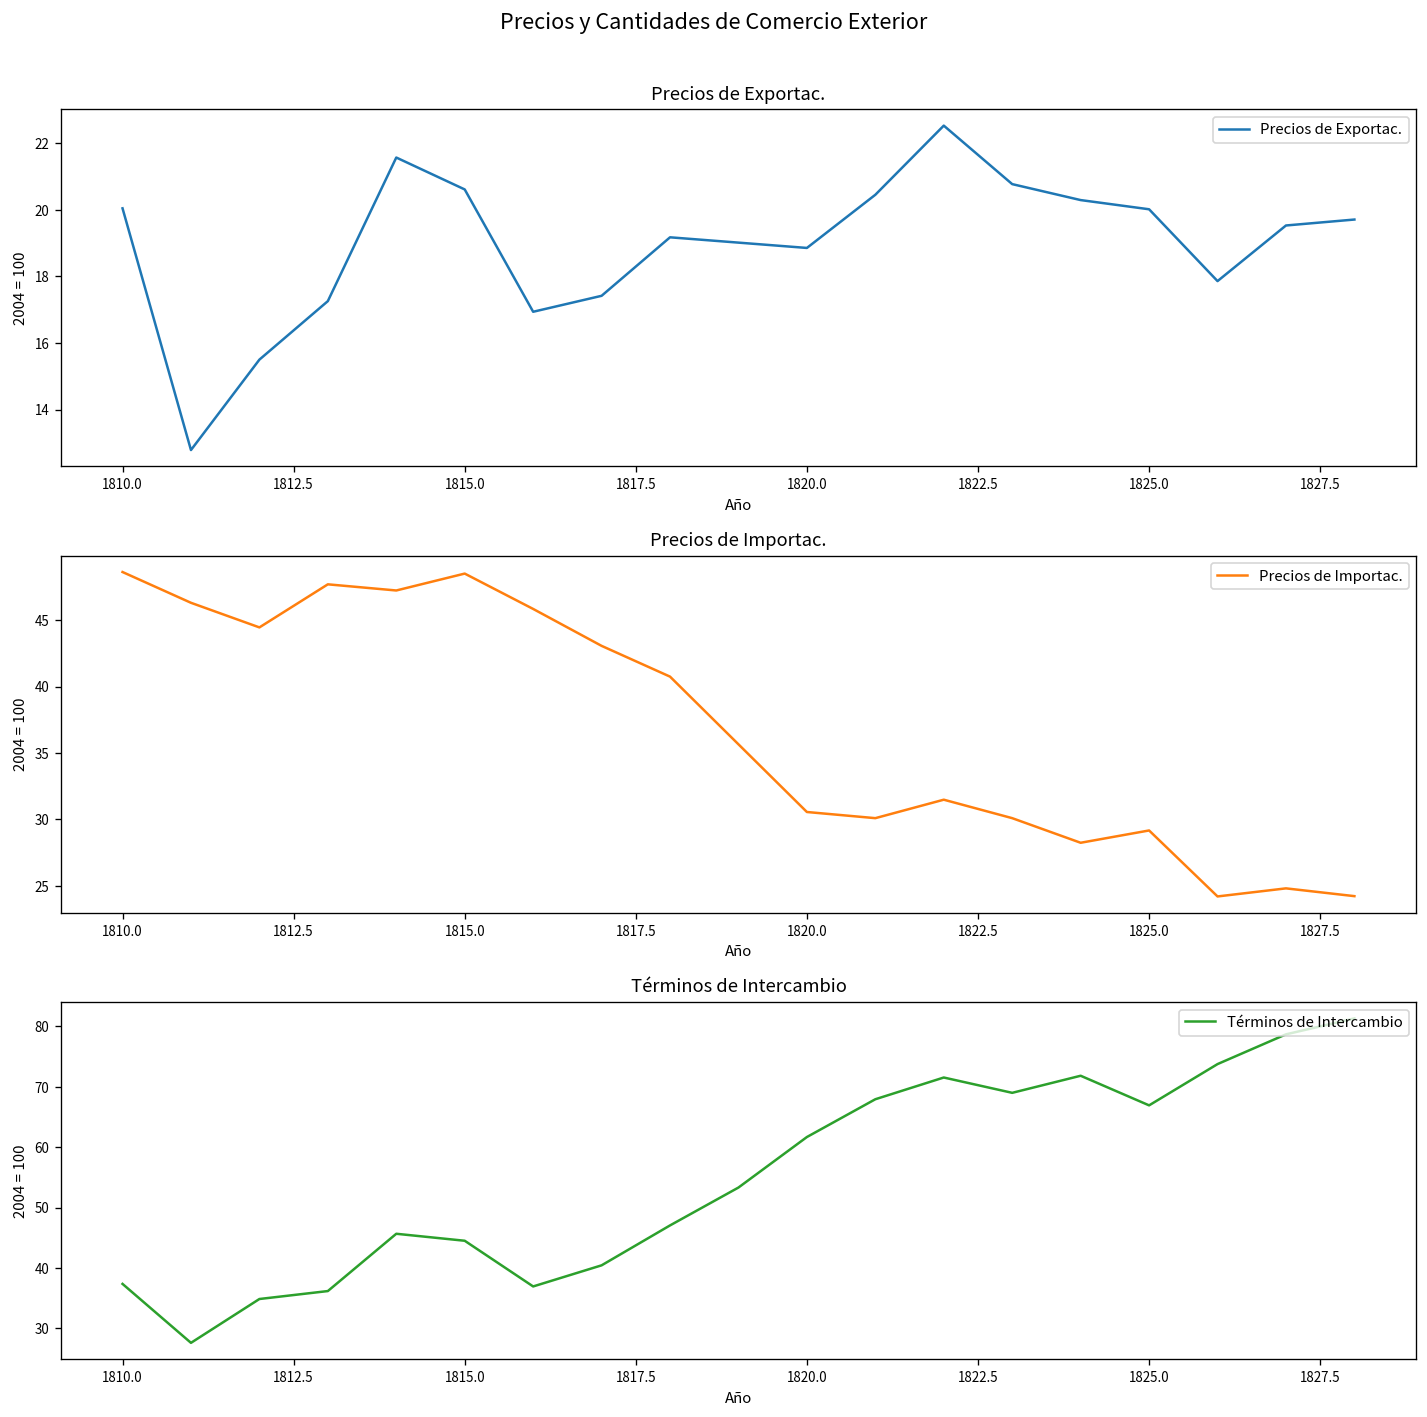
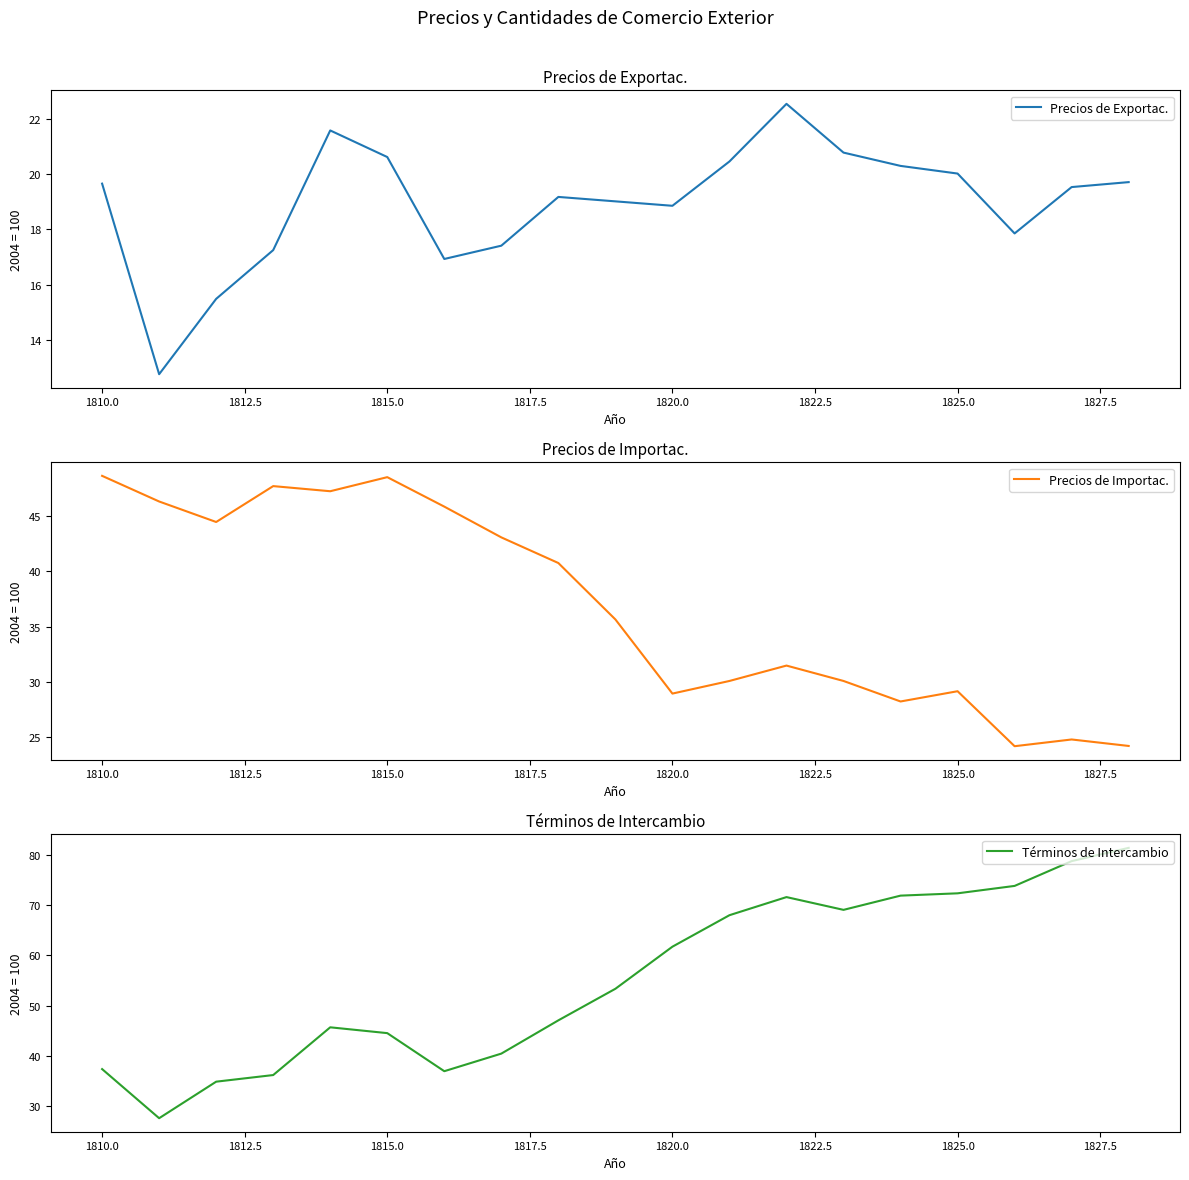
  {
    "Precios de Exportac.": {
-     "1810.0": 20.0,
+     "1810.0": 19.7,
      "1815.0": 20.6,
      "1820.0": 18.9,
      "1825.0": 20.0
    },
    "Precios de Importac.": {
      "1810.0": 48.6,
      "1815.0": 48.5,
-     "1820.0": 30.6,
+     "1820.0": 29.0,
      "1825.0": 29.2
    },
    "Términos de Intercambio": {
      "1810.0": 37,
      "1815.0": 45,
      "1820.0": 62,
-     "1825.0": 67
+     "1825.0": 72
    }
  }
